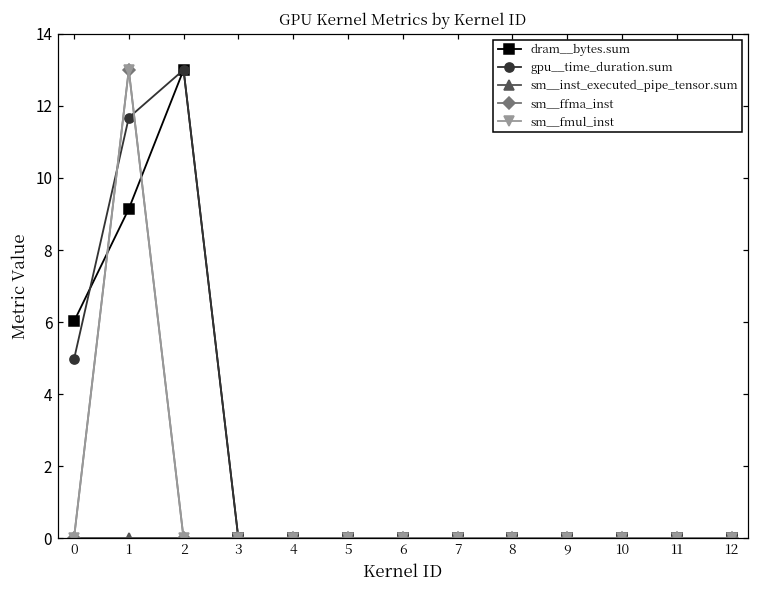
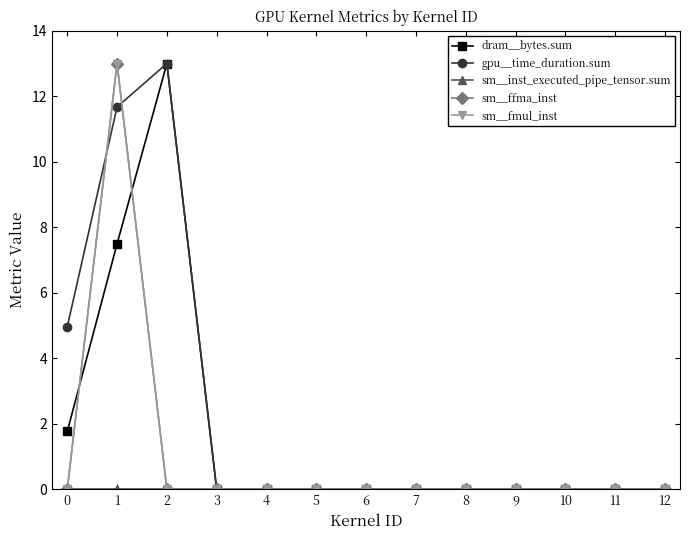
  {
    "dram__bytes.sum": {
-     "0": 6.0,
-     "1": 9.1
+     "0": 1.8,
+     "1": 7.5
    },
    "sm__fmul_inst": {
      "1": 13.0
    }
  }
